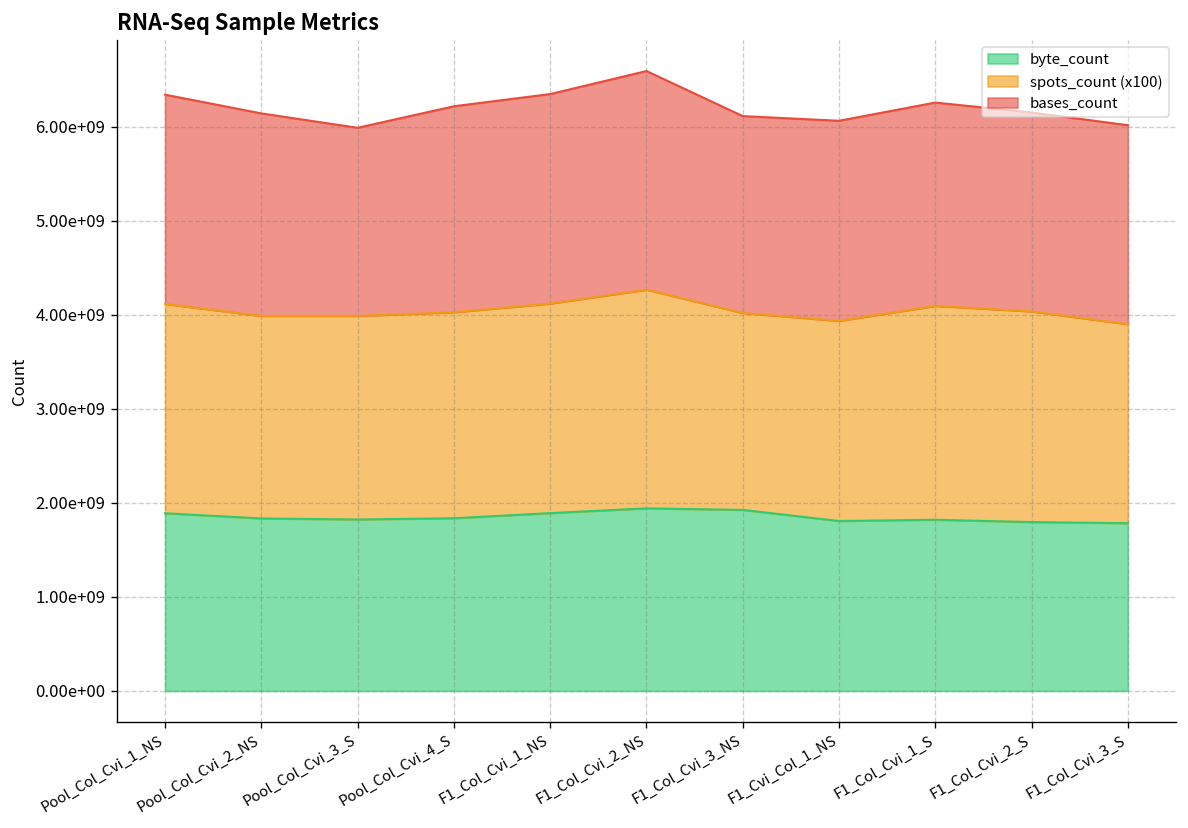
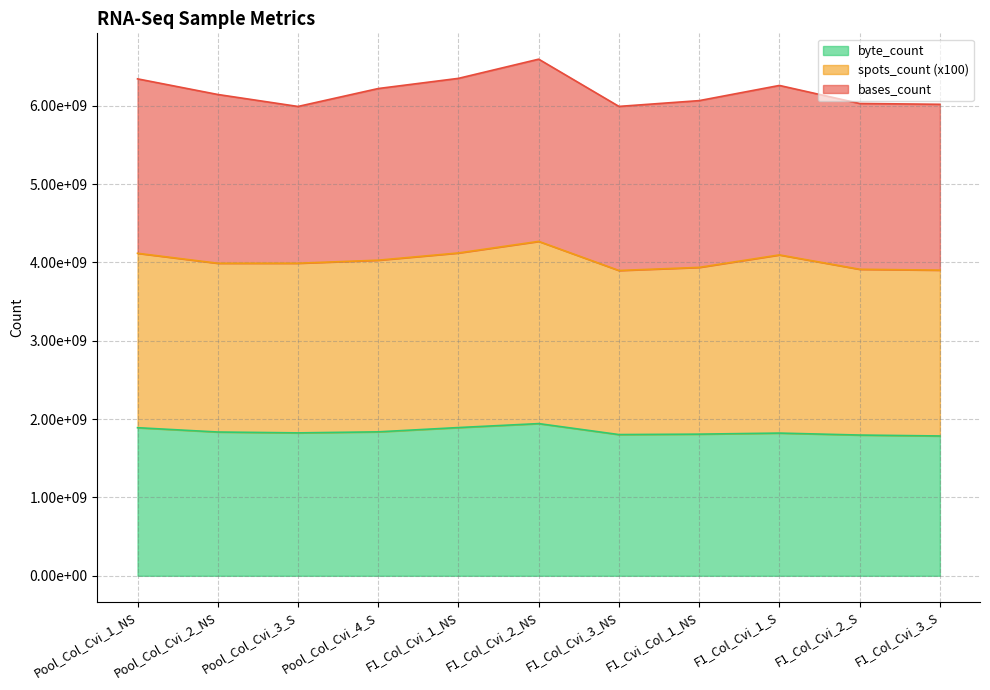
  {
    "byte_count": {
      "Pool_Col_Cvi_1_NS": 1900000000,
      "Pool_Col_Cvi_2_NS": 1800000000,
      "Pool_Col_Cvi_3_S": 1800000000,
      "Pool_Col_Cvi_4_S": 1800000000,
      "F1_Col_Cvi_1_NS": 1900000000,
      "F1_Col_Cvi_2_NS": 1900000000,
-     "F1_Col_Cvi_3_NS": 1900000000,
+     "F1_Col_Cvi_3_NS": 1800000000,
      "F1_Cvi_Col_1_NS": 1800000000,
      "F1_Col_Cvi_1_S": 1800000000,
      "F1_Col_Cvi_2_S": 1800000000,
      "F1_Col_Cvi_3_S": 1800000000
    },
    "spots_count (x100)": {
      "Pool_Col_Cvi_1_NS": 2200000000,
      "Pool_Col_Cvi_2_NS": 2200000000,
      "Pool_Col_Cvi_3_S": 2200000000,
      "Pool_Col_Cvi_4_S": 2200000000,
      "F1_Col_Cvi_1_NS": 2200000000,
      "F1_Col_Cvi_2_NS": 2300000000,
      "F1_Col_Cvi_3_NS": 2100000000,
      "F1_Cvi_Col_1_NS": 2100000000,
      "F1_Col_Cvi_1_S": 2300000000,
-     "F1_Col_Cvi_2_S": 2200000000,
+     "F1_Col_Cvi_2_S": 2100000000,
      "F1_Col_Cvi_3_S": 2100000000
    },
    "bases_count": {
      "Pool_Col_Cvi_1_NS": 2200000000,
      "Pool_Col_Cvi_2_NS": 2200000000,
      "Pool_Col_Cvi_3_S": 2000000000,
      "Pool_Col_Cvi_4_S": 2200000000,
      "F1_Col_Cvi_1_NS": 2200000000,
      "F1_Col_Cvi_2_NS": 2300000000,
      "F1_Col_Cvi_3_NS": 2100000000,
      "F1_Cvi_Col_1_NS": 2100000000,
      "F1_Col_Cvi_1_S": 2200000000,
      "F1_Col_Cvi_3_S": 2100000000
    }
  }
